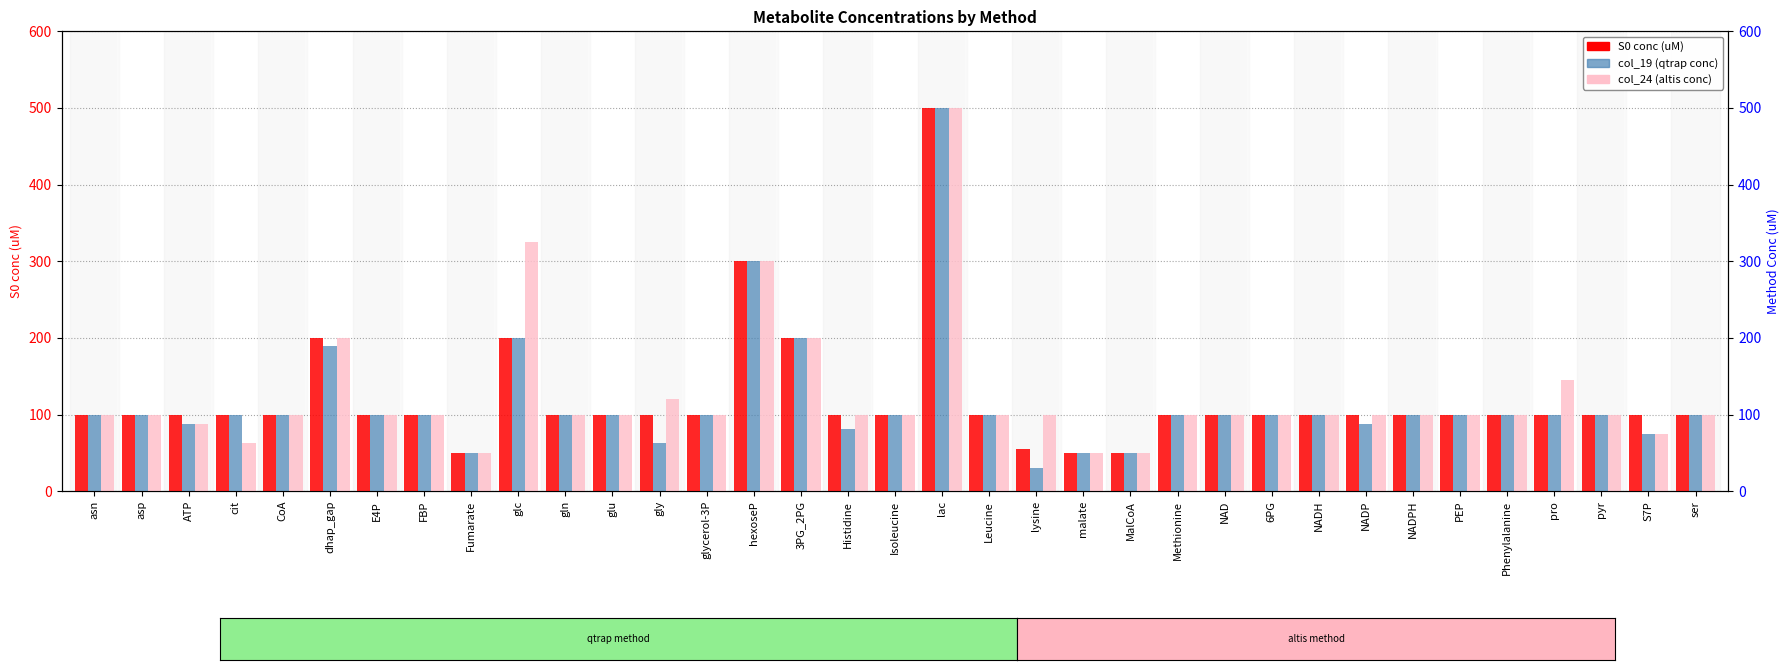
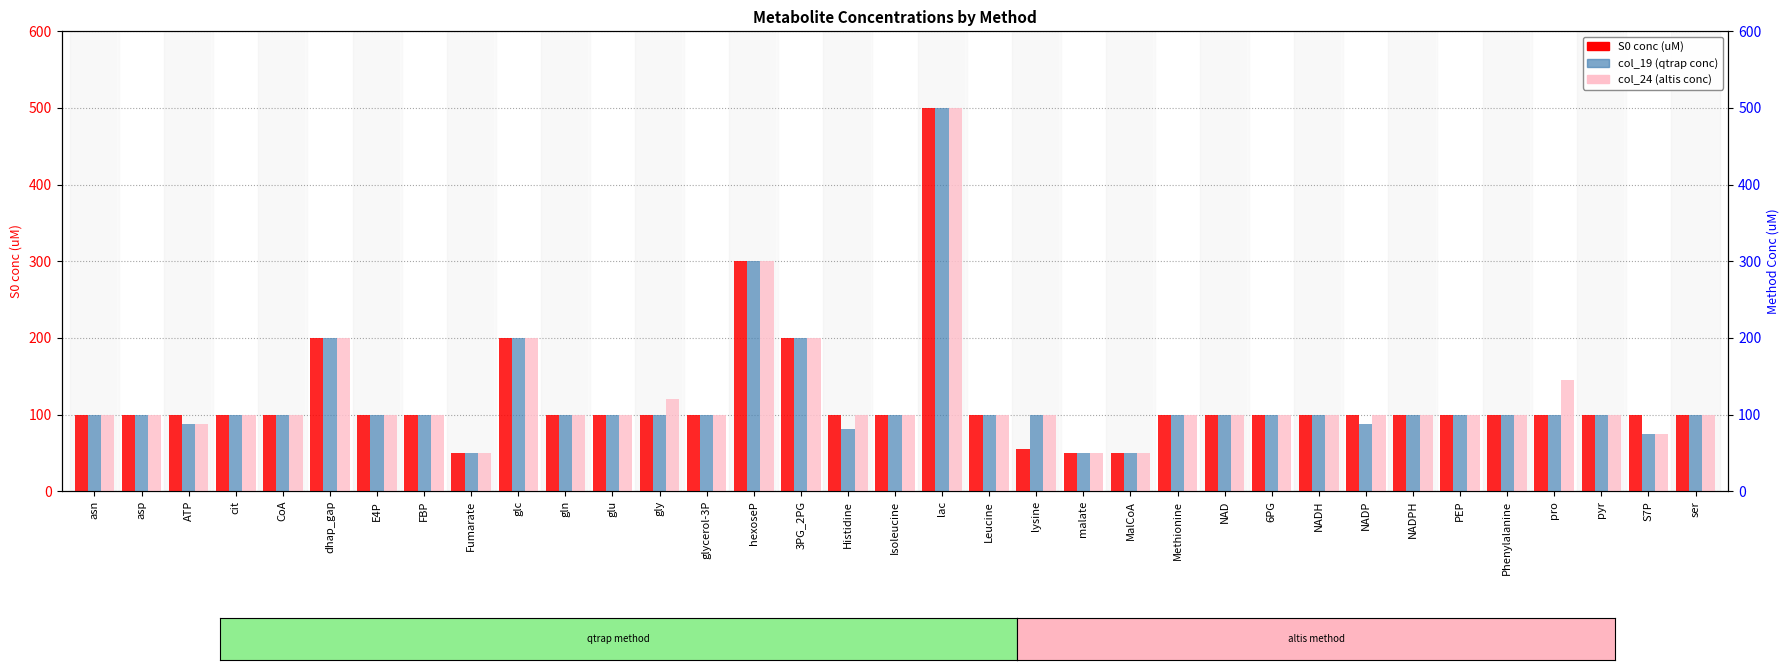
  {
    "S0 conc (uM)": {
      "asn": 100,
      "asp": 100,
      "ATP": 100,
      "cit": 100,
      "CoA": 100,
      "dhap_gap": 200,
      "E4P": 100,
      "FBP": 100,
      "Fumarate": 50,
      "glc": 200,
      "gln": 100,
      "glu": 100,
      "gly": 100,
      "glycerol-3P": 100,
      "hexoseP": 300,
      "3PG_2PG": 200,
      "Histidine": 100,
      "Isoleucine": 100,
      "lac": 500,
      "Leucine": 100,
      "lysine": 60,
      "malate": 50,
      "MalCoA": 50,
      "Methionine": 100,
      "NAD": 100,
      "6PG": 100,
      "NADH": 100,
      "NADP": 100,
      "NADPH": 100,
      "PEP": 100,
      "Phenylalanine": 100,
      "pro": 100,
      "pyr": 100,
      "S7P": 100,
      "ser": 100
    },
    "col_19 (qtrap conc)": {
      "asn": 100,
      "asp": 100,
      "ATP": 90,
      "cit": 100,
      "CoA": 100,
-     "dhap_gap": 190,
+     "dhap_gap": 200,
      "E4P": 100,
      "FBP": 100,
      "Fumarate": 50,
      "glc": 200,
      "gln": 100,
      "glu": 100,
-     "gly": 60,
+     "gly": 100,
      "glycerol-3P": 100,
      "hexoseP": 300,
      "3PG_2PG": 200,
      "Histidine": 80,
      "Isoleucine": 100,
      "lac": 500,
      "Leucine": 100,
-     "lysine": 30,
+     "lysine": 100,
      "malate": 50,
      "MalCoA": 50,
      "Methionine": 100,
      "NAD": 100,
      "6PG": 100,
      "NADH": 100,
      "NADP": 90,
      "NADPH": 100,
      "PEP": 100,
      "Phenylalanine": 100,
      "pro": 100,
      "pyr": 100,
      "S7P": 80,
      "ser": 100
    },
    "col_24 (altis conc)": {
      "asn": 100,
      "asp": 100,
      "ATP": 90,
-     "cit": 60,
+     "cit": 100,
      "CoA": 100,
      "dhap_gap": 200,
      "E4P": 100,
      "FBP": 100,
      "Fumarate": 50,
-     "glc": 330,
+     "glc": 200,
      "gln": 100,
      "glu": 100,
      "gly": 120,
      "glycerol-3P": 100,
      "hexoseP": 300,
      "3PG_2PG": 200,
      "Histidine": 100,
      "Isoleucine": 100,
      "lac": 500,
      "Leucine": 100,
      "lysine": 100,
      "malate": 50,
      "MalCoA": 50,
      "Methionine": 100,
      "NAD": 100,
      "6PG": 100,
      "NADH": 100,
      "NADP": 100,
      "NADPH": 100,
      "PEP": 100,
      "Phenylalanine": 100,
      "pro": 150,
      "pyr": 100,
      "S7P": 80,
      "ser": 100
    }
  }
